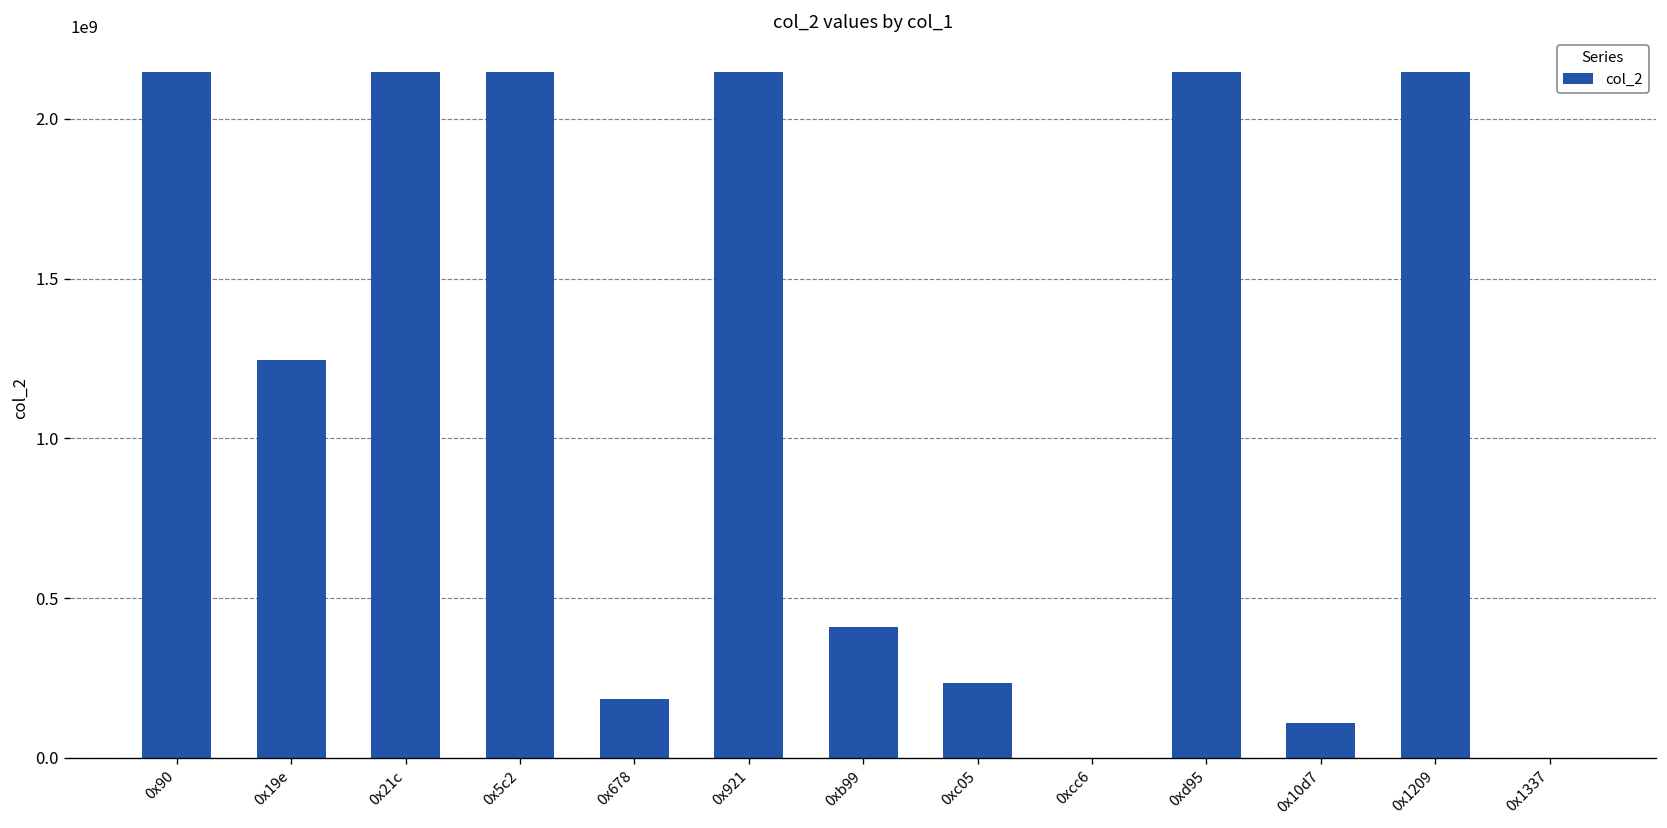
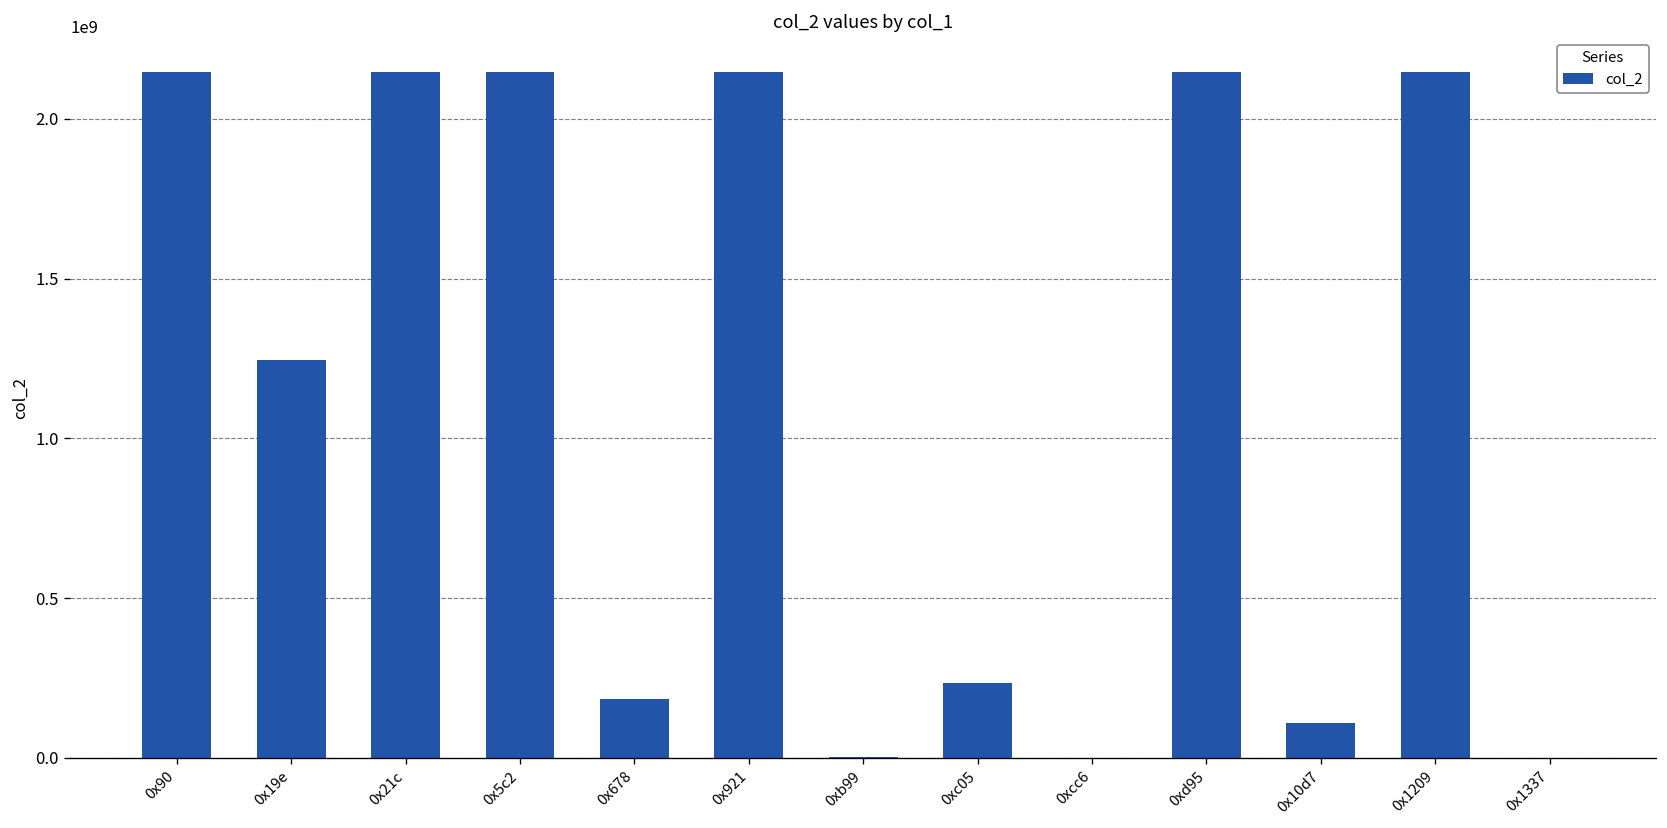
  {
    "0x90": 2150000000,
    "0x19e": 1250000000,
    "0x21c": 2150000000,
    "0x5c2": 2150000000,
    "0x678": 180000000,
    "0x921": 2150000000,
-   "0xb99": 410000000,
+   "0xb99": 0,
    "0xc05": 230000000,
    "0xd95": 2150000000,
    "0x10d7": 110000000,
    "0x1209": 2150000000
  }
